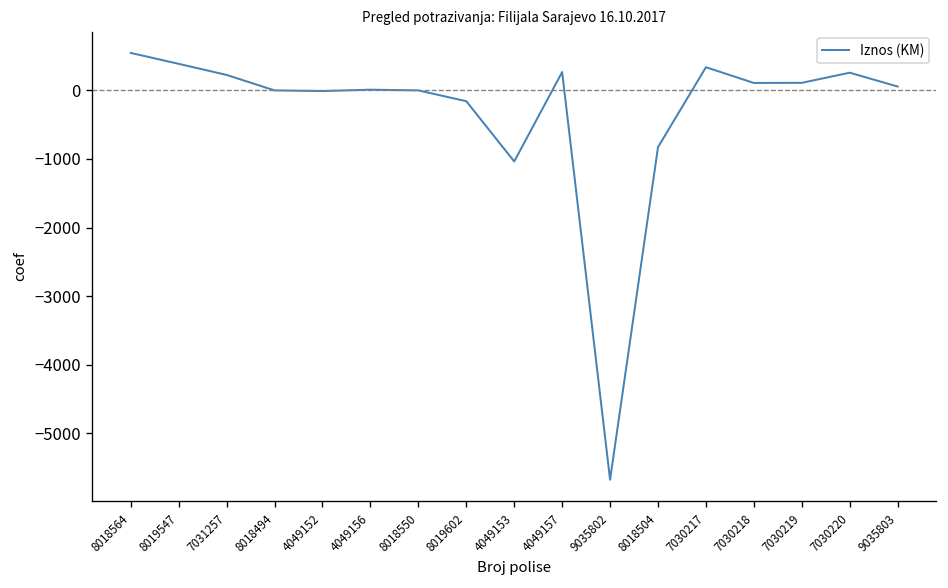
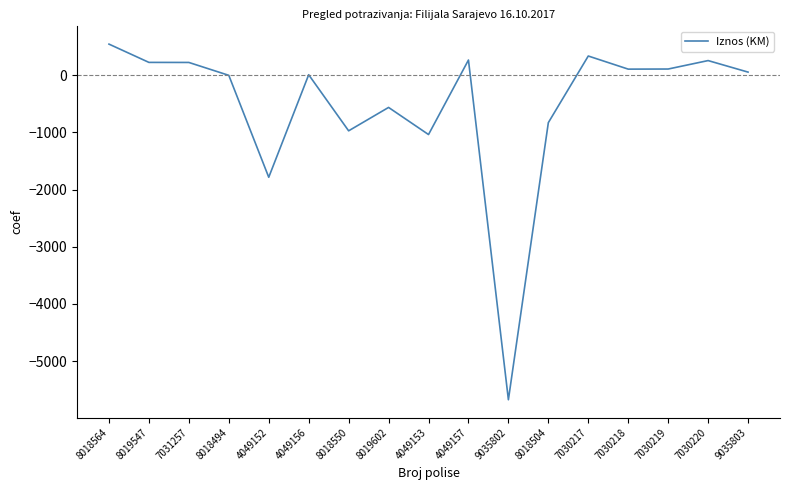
  {
    "8018564": 500,
-   "8019547": 400,
+   "8019547": 200,
    "7031257": 200,
    "8018494": 0,
-   "4049152": 0,
+   "4049152": -1800,
    "4049156": 0,
-   "8018550": 0,
-   "8019602": -200,
+   "8018550": -1000,
+   "8019602": -600,
    "4049153": -1000,
    "4049157": 300,
    "9035802": -5700,
    "8018504": -800,
    "7030217": 300,
    "7030218": 100,
    "7030219": 100,
    "7030220": 300,
    "9035803": 100
  }
